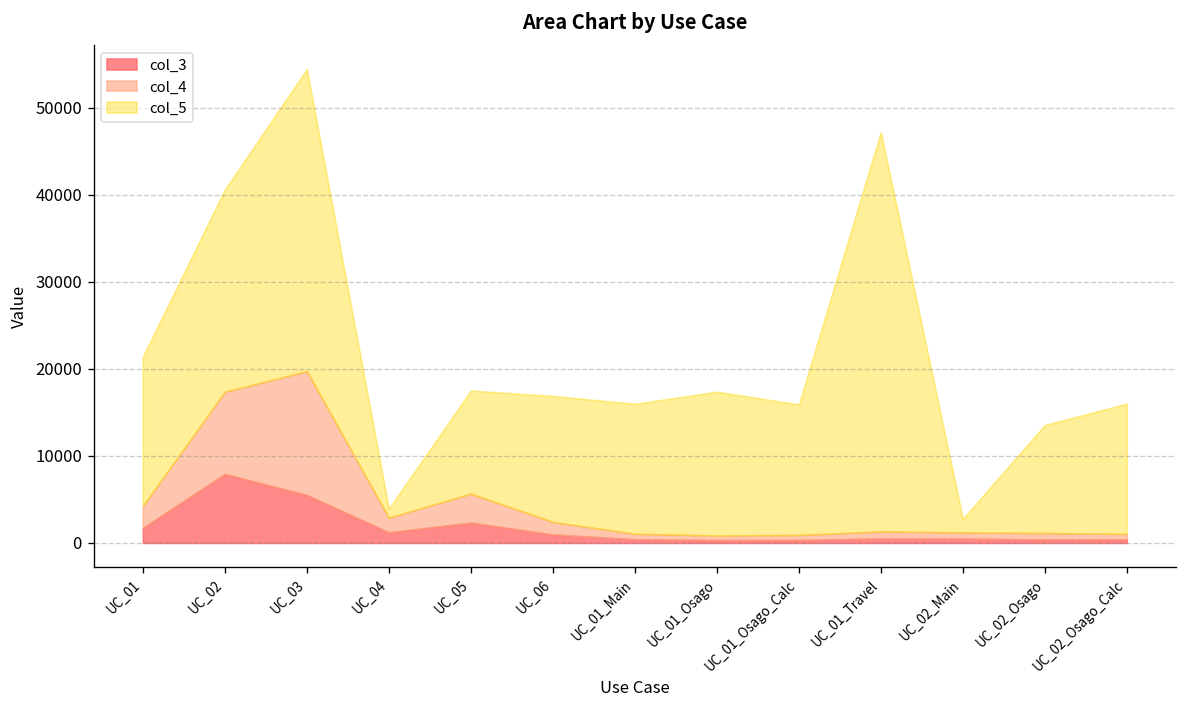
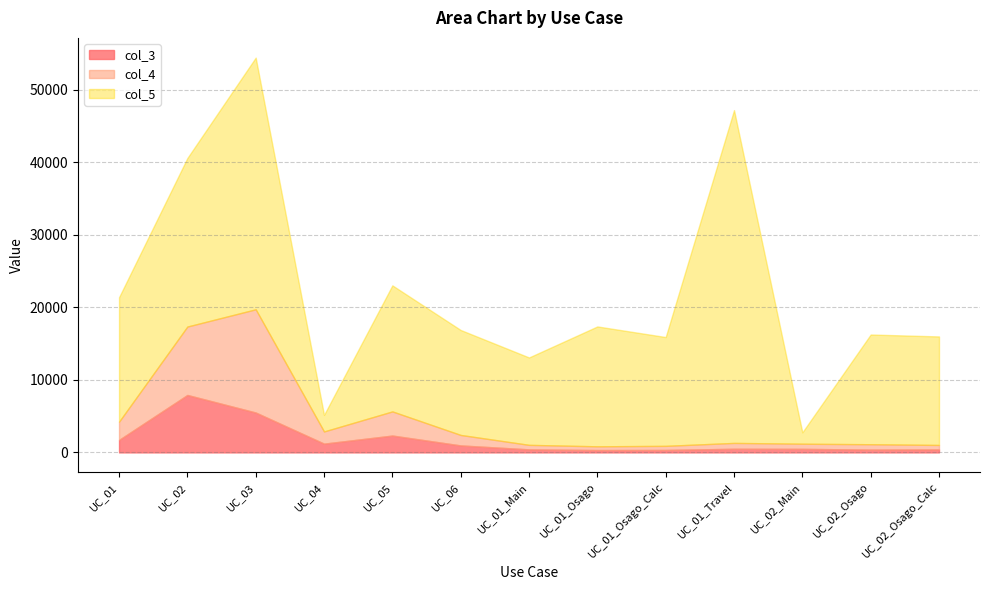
  {
    "col_5": {
      "UC_01": 17000,
      "UC_02": 23000,
      "UC_03": 35000,
-     "UC_04": 1000,
-     "UC_05": 12000,
+     "UC_04": 2000,
+     "UC_05": 17000,
      "UC_06": 14000,
-     "UC_01_Main": 15000,
+     "UC_01_Main": 12000,
      "UC_01_Osago": 17000,
      "UC_01_Osago_Calc": 15000,
      "UC_01_Travel": 46000,
      "UC_02_Main": 2000,
-     "UC_02_Osago": 12000,
+     "UC_02_Osago": 15000,
      "UC_02_Osago_Calc": 15000
    }
  }
